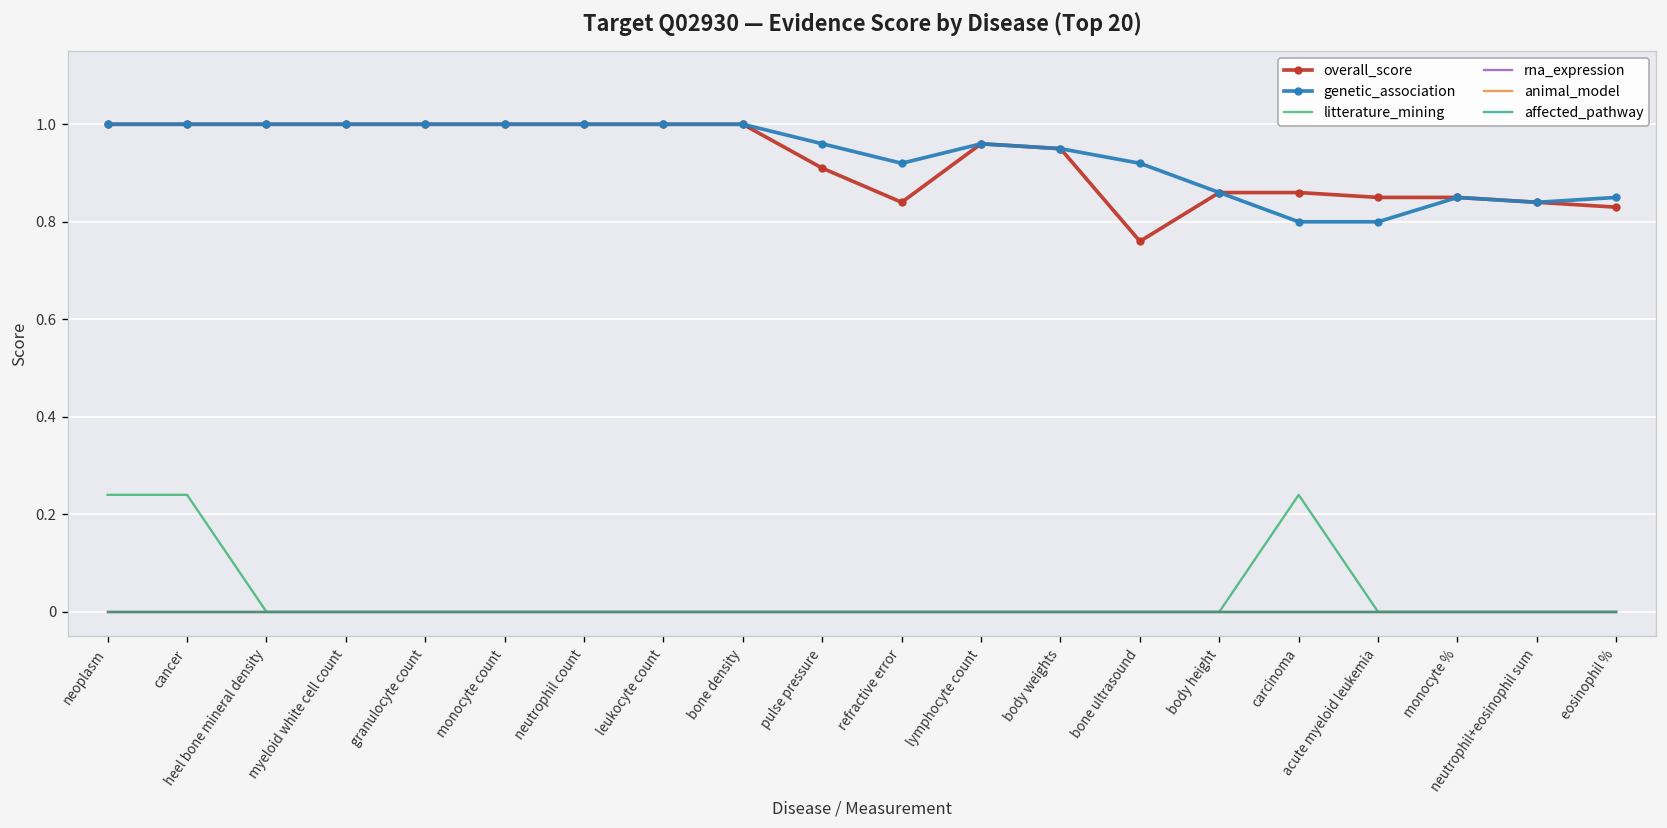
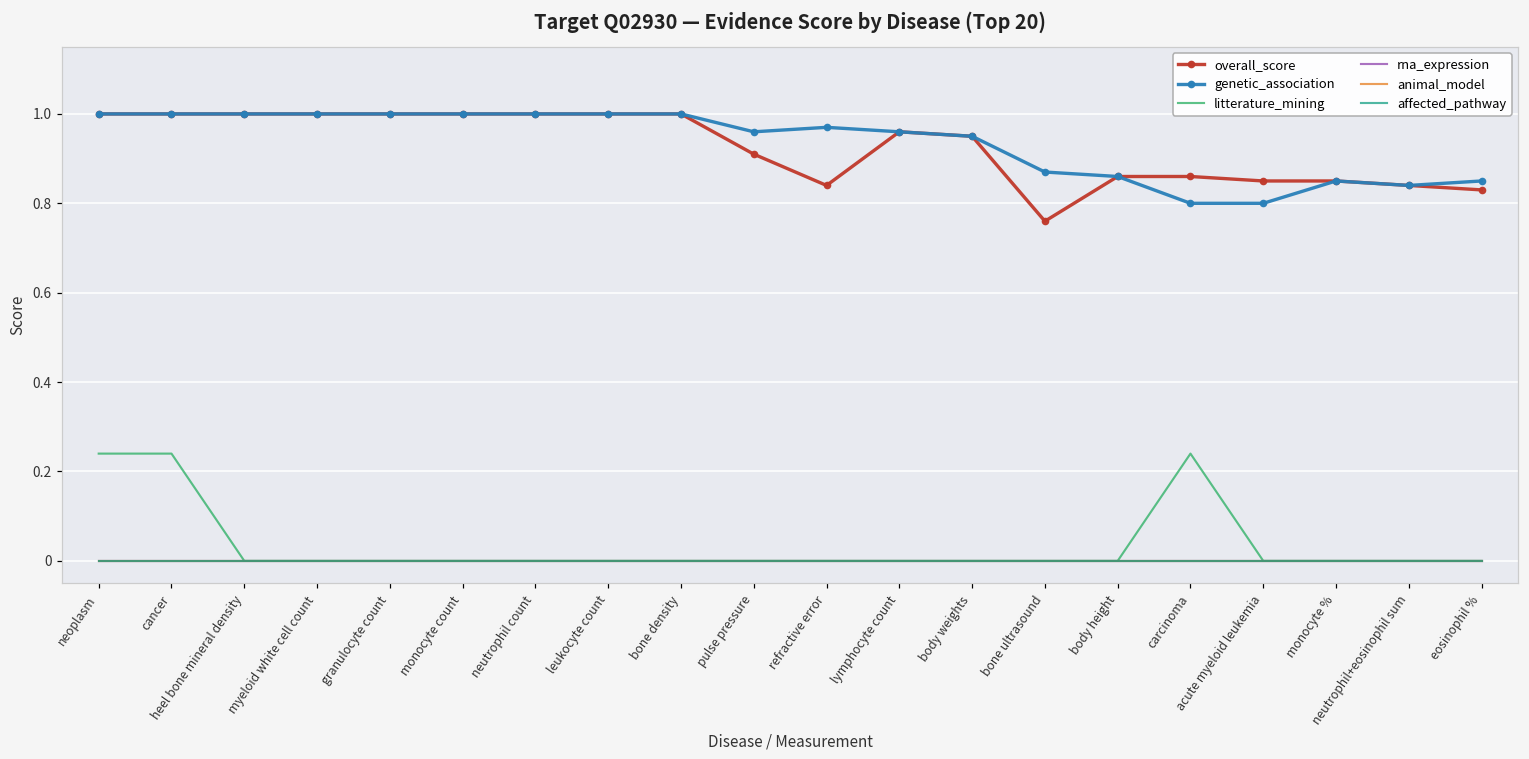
  {
    "overall_score": {
      "pulse pressure": 0.91,
      "refractive error": 0.84,
      "bone ultrasound": 0.76,
      "carcinoma": 0.86,
      "acute myeloid leukemia": 0.85,
      "eosinophil %": 0.83
    },
    "genetic_association": {
      "pulse pressure": 0.96,
-     "refractive error": 0.92,
-     "bone ultrasound": 0.92,
+     "refractive error": 0.97,
+     "bone ultrasound": 0.87,
      "carcinoma": 0.80,
      "acute myeloid leukemia": 0.80,
      "eosinophil %": 0.85
    }
  }
